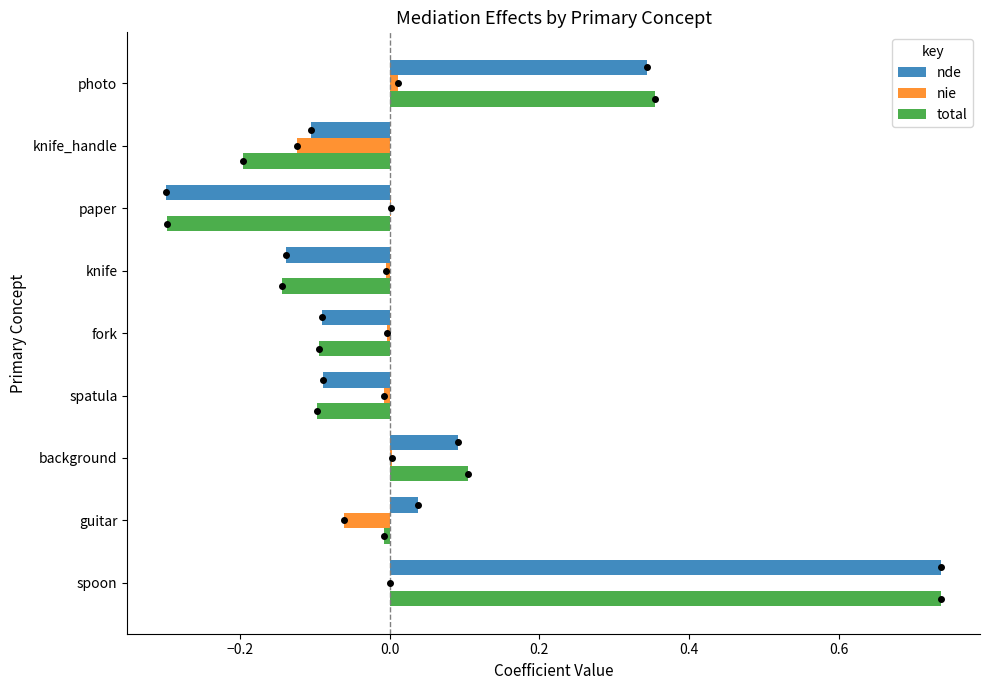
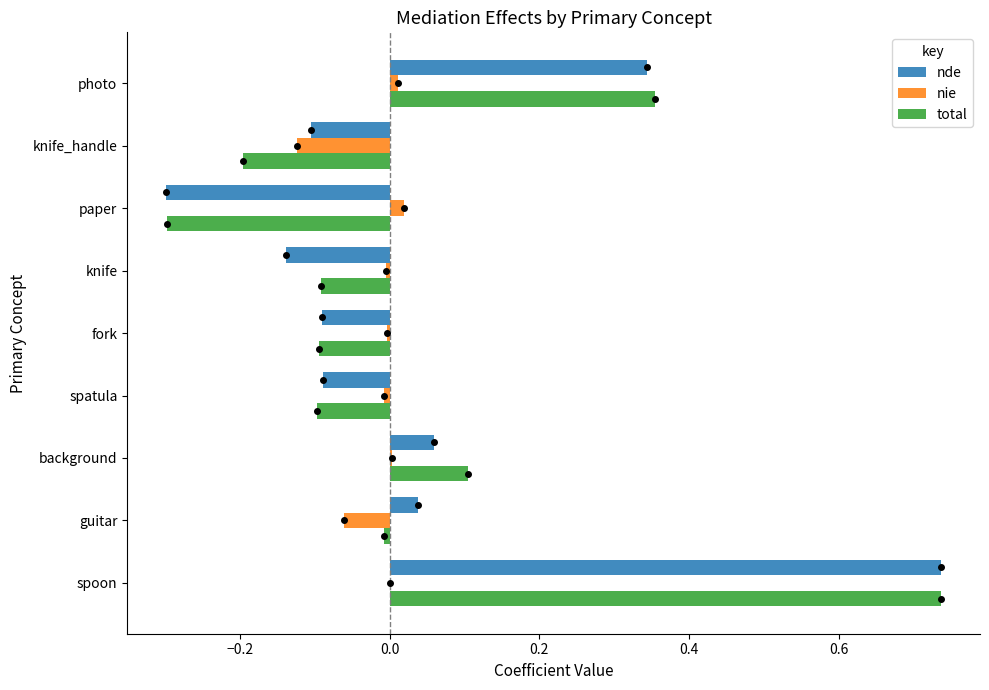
  {
    "nde": {
      "photo": 0.34,
      "knife_handle": -0.11,
      "paper": -0.30,
      "knife": -0.14,
      "fork": -0.09,
      "spatula": -0.09,
-     "background": 0.09,
+     "background": 0.06,
      "guitar": 0.04,
      "spoon": 0.74
    },
    "nie": {
      "photo": 0.01,
      "knife_handle": -0.12,
-     "paper": 0.00,
+     "paper": 0.02,
      "knife": 0.00,
      "spatula": -0.01,
      "guitar": -0.06
    },
    "total": {
      "photo": 0.35,
      "knife_handle": -0.20,
      "paper": -0.30,
-     "knife": -0.14,
+     "knife": -0.09,
      "fork": -0.09,
      "spatula": -0.10,
      "background": 0.11,
      "guitar": -0.01,
      "spoon": 0.74
    }
  }
